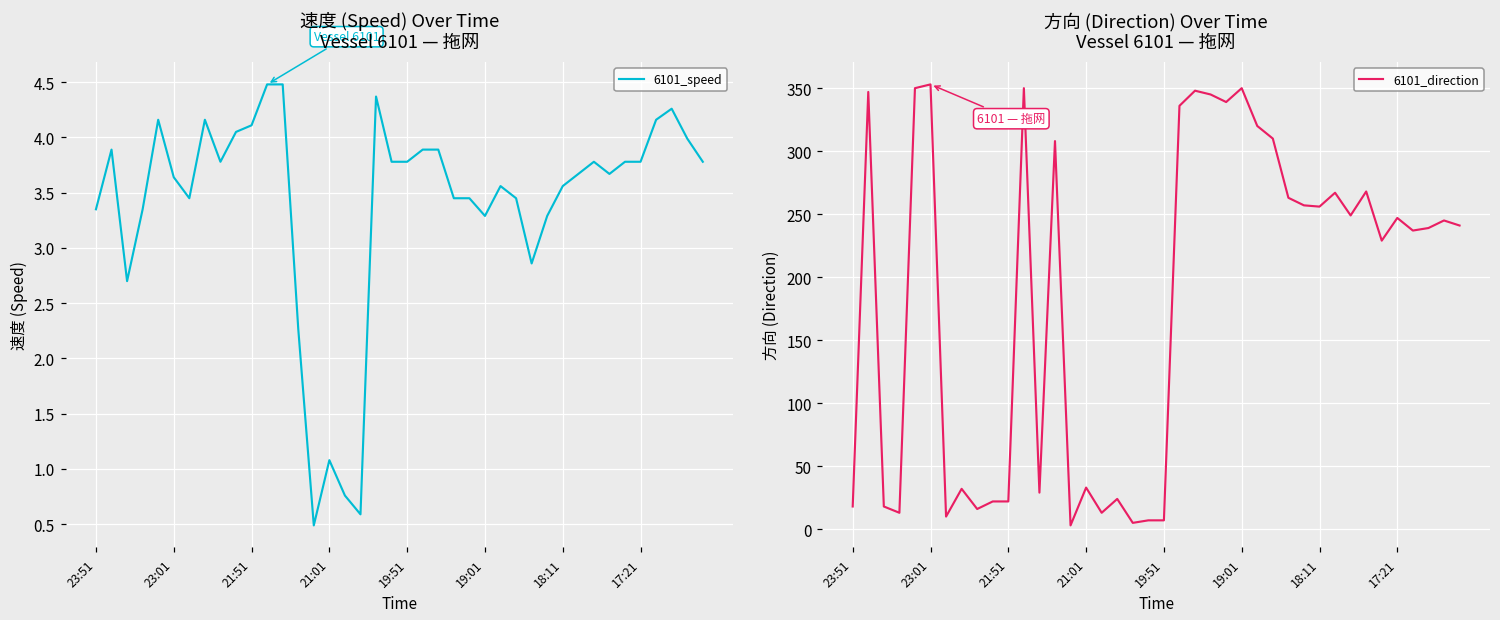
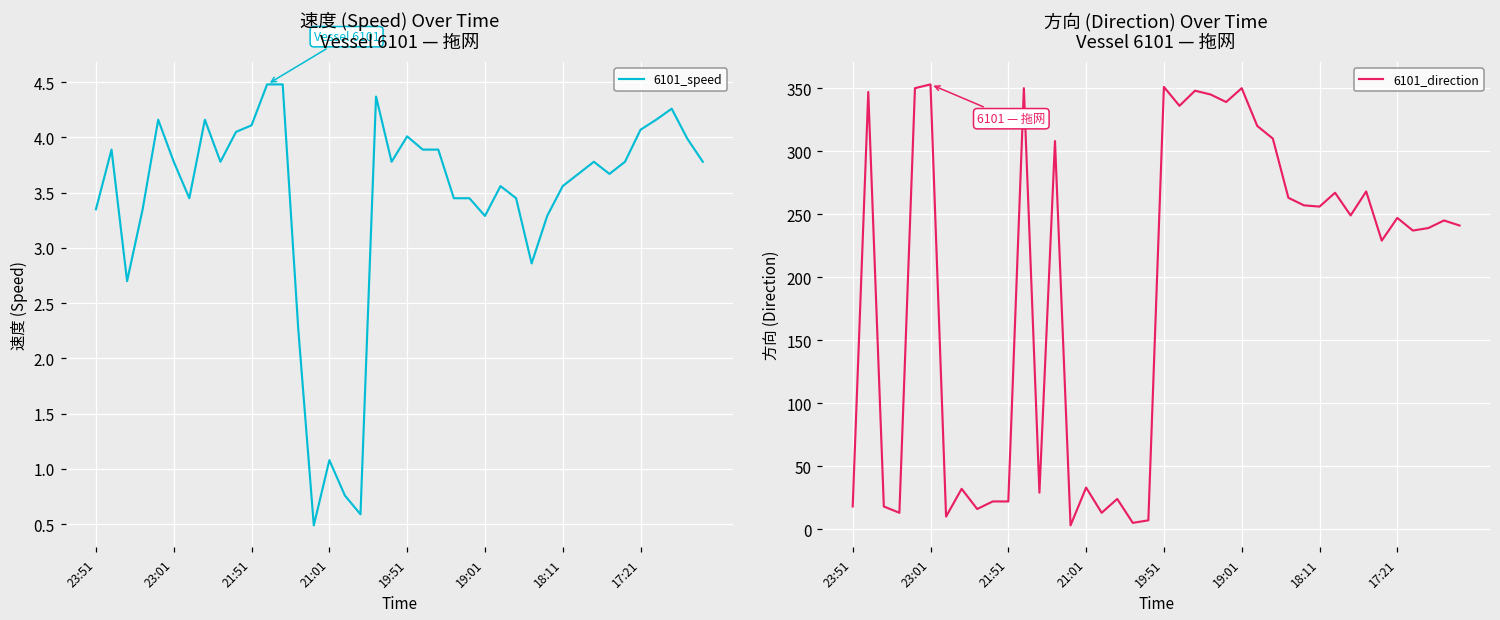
  {
    "速度 (Speed) Over Time Vessel 6101 — 拖网": {
      "23:51": 3.35,
-     "23:01": 3.64,
+     "23:01": 3.78,
      "21:51": 4.11,
      "21:01": 1.08,
-     "19:51": 3.78,
+     "19:51": 4.01,
      "19:01": 3.29,
      "18:11": 3.56,
-     "17:21": 3.78
+     "17:21": 4.07
    },
    "方向 (Direction) Over Time Vessel 6101 — 拖网": {
      "23:51": 18,
      "23:01": 353,
      "21:51": 22,
      "21:01": 33,
-     "19:51": 7,
+     "19:51": 351,
      "19:01": 350,
      "18:11": 256,
      "17:21": 247
    }
  }
